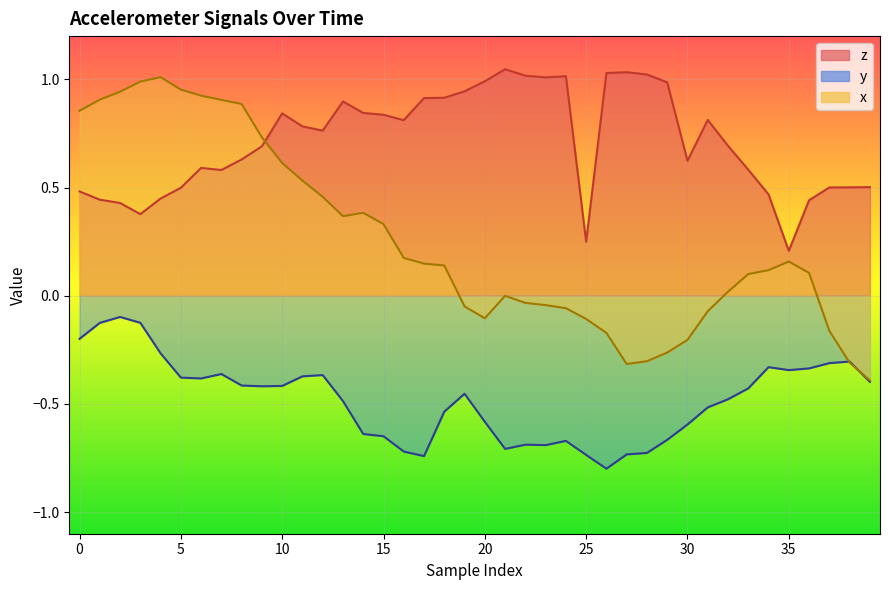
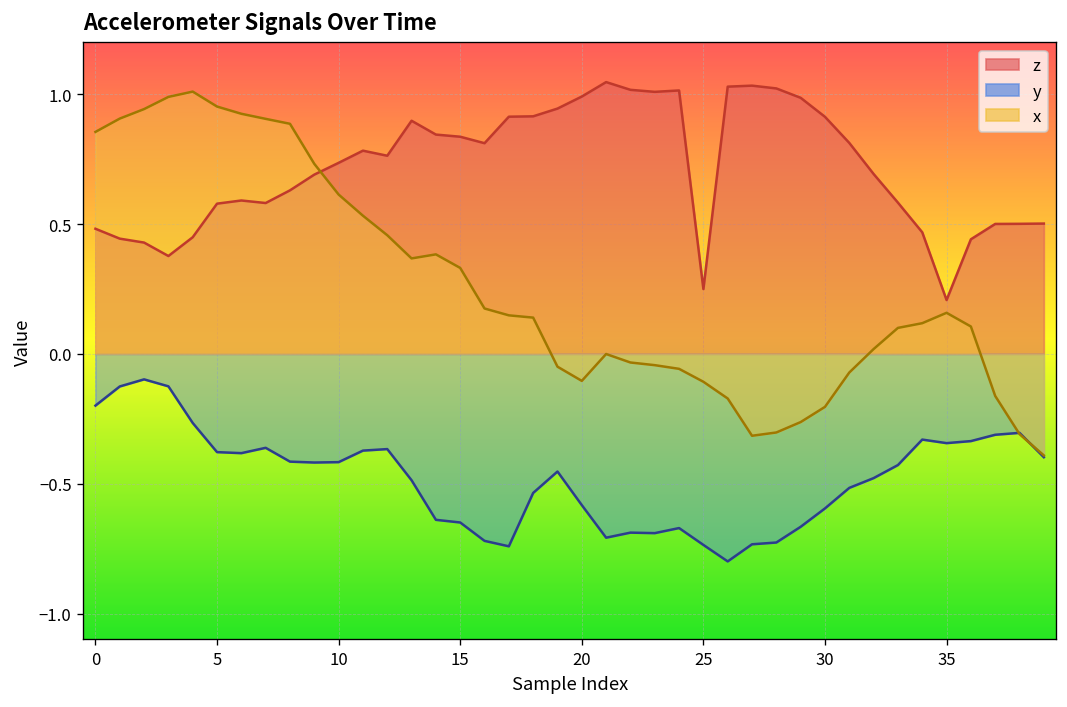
  {
    "z": {
      "0": 0.48,
-     "5": 0.50,
-     "10": 0.84,
+     "5": 0.58,
+     "10": 0.74,
      "15": 0.84,
      "20": 0.99,
      "25": 0.25,
-     "30": 0.62,
+     "30": 0.91,
      "35": 0.21
    }
  }
